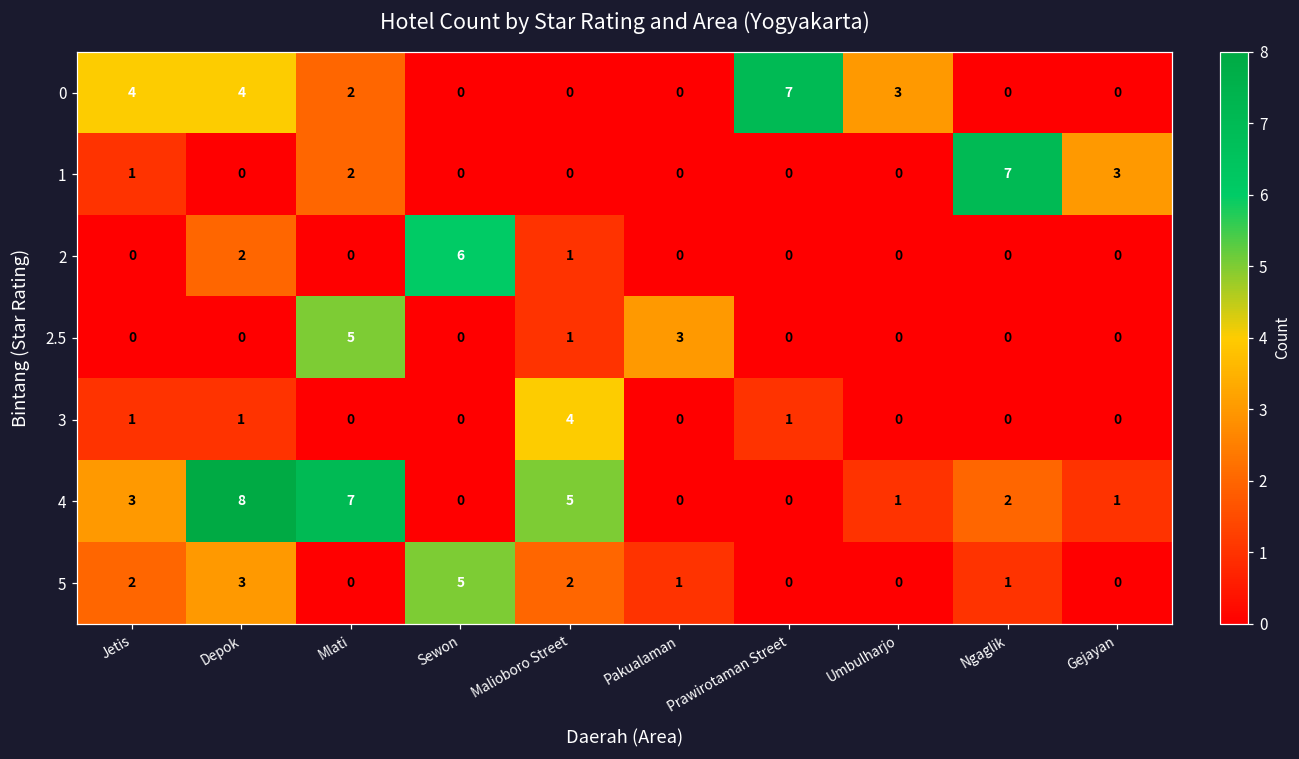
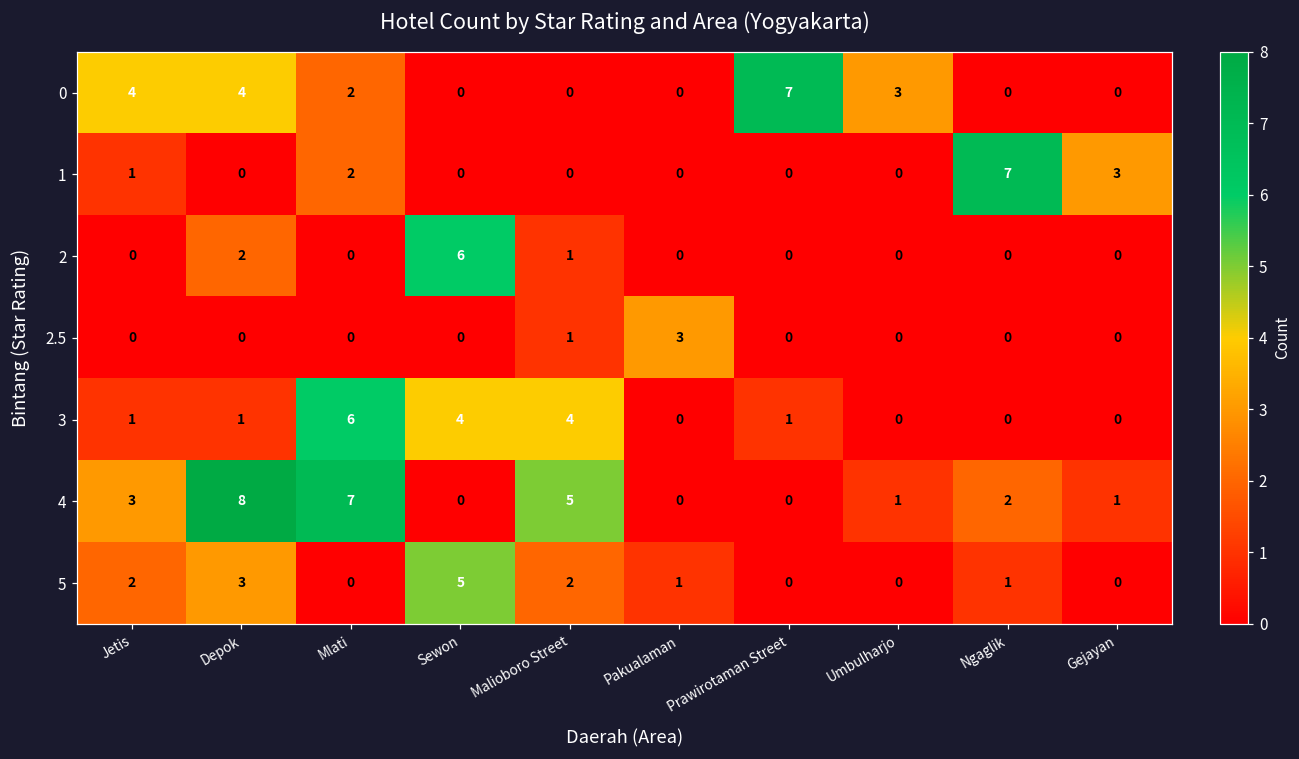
  {
    "0": {
      "Jetis": 4,
      "Depok": 4,
      "Mlati": 2,
      "Sewon": 0,
      "Malioboro Street": 0,
      "Pakualaman": 0,
      "Prawirotaman Street": 7,
      "Umbulharjo": 3,
      "Ngaglik": 0,
      "Gejayan": 0
    },
    "1": {
      "Jetis": 1,
      "Depok": 0,
      "Mlati": 2,
      "Sewon": 0,
      "Malioboro Street": 0,
      "Pakualaman": 0,
      "Prawirotaman Street": 0,
      "Umbulharjo": 0,
      "Ngaglik": 7,
      "Gejayan": 3
    },
    "2": {
      "Jetis": 0,
      "Depok": 2,
      "Mlati": 0,
      "Sewon": 6,
      "Malioboro Street": 1,
      "Pakualaman": 0,
      "Prawirotaman Street": 0,
      "Umbulharjo": 0,
      "Ngaglik": 0,
      "Gejayan": 0
    },
    "2.5": {
      "Jetis": 0,
      "Depok": 0,
-     "Mlati": 5,
+     "Mlati": 0,
      "Sewon": 0,
      "Malioboro Street": 1,
      "Pakualaman": 3,
      "Prawirotaman Street": 0,
      "Umbulharjo": 0,
      "Ngaglik": 0,
      "Gejayan": 0
    },
    "3": {
      "Jetis": 1,
      "Depok": 1,
-     "Mlati": 0,
-     "Sewon": 0,
+     "Mlati": 6,
+     "Sewon": 4,
      "Malioboro Street": 4,
      "Pakualaman": 0,
      "Prawirotaman Street": 1,
      "Umbulharjo": 0,
      "Ngaglik": 0,
      "Gejayan": 0
    },
    "4": {
      "Jetis": 3,
      "Depok": 8,
      "Mlati": 7,
      "Sewon": 0,
      "Malioboro Street": 5,
      "Pakualaman": 0,
      "Prawirotaman Street": 0,
      "Umbulharjo": 1,
      "Ngaglik": 2,
      "Gejayan": 1
    },
    "5": {
      "Jetis": 2,
      "Depok": 3,
      "Mlati": 0,
      "Sewon": 5,
      "Malioboro Street": 2,
      "Pakualaman": 1,
      "Prawirotaman Street": 0,
      "Umbulharjo": 0,
      "Ngaglik": 1,
      "Gejayan": 0
    }
  }
